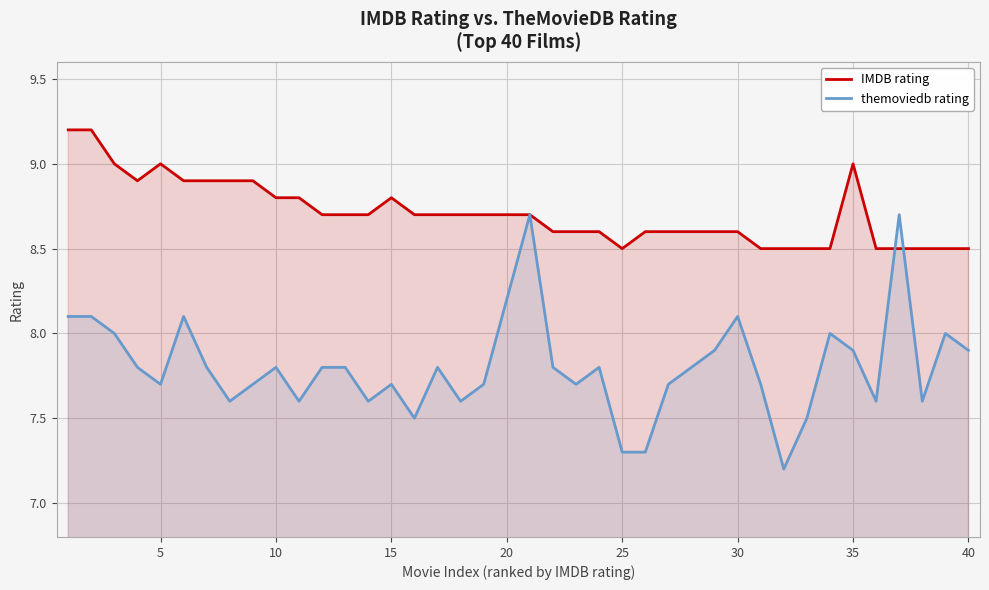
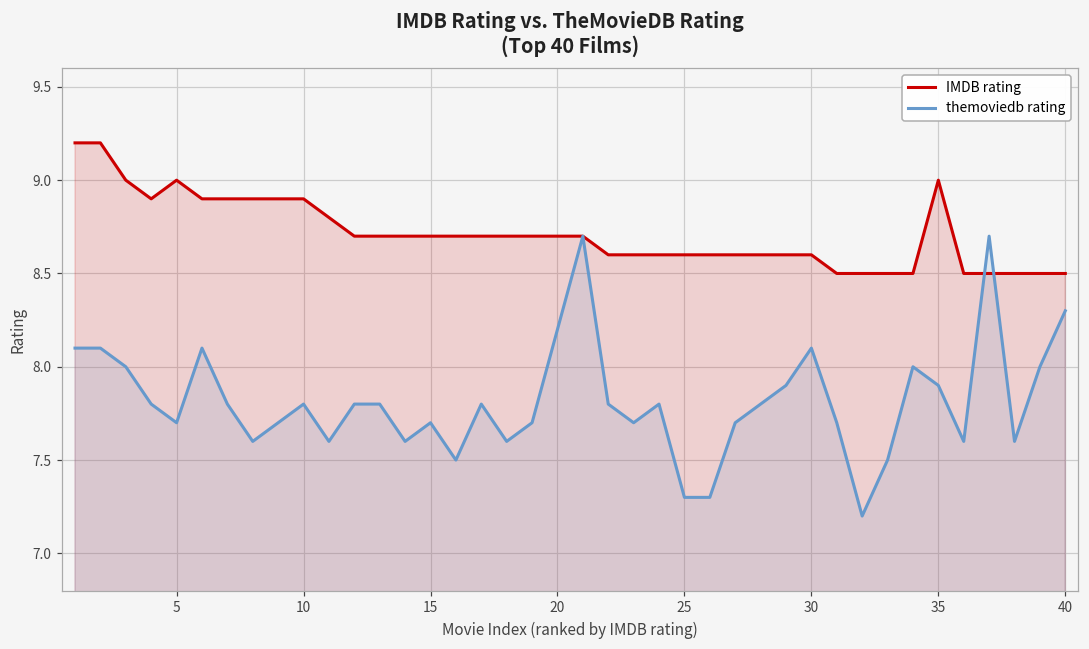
  {
    "IMDB rating": {
      "5": 9.0,
-     "10": 8.8,
-     "15": 8.8,
+     "10": 8.9,
+     "15": 8.7,
      "20": 8.7,
-     "25": 8.5,
+     "25": 8.6,
      "30": 8.6,
      "35": 9.0,
      "40": 8.5
    },
    "themoviedb rating": {
      "5": 7.7,
      "10": 7.8,
      "15": 7.7,
      "20": 8.2,
      "25": 7.3,
      "30": 8.1,
      "35": 7.9,
-     "40": 7.9
+     "40": 8.3
    }
  }
